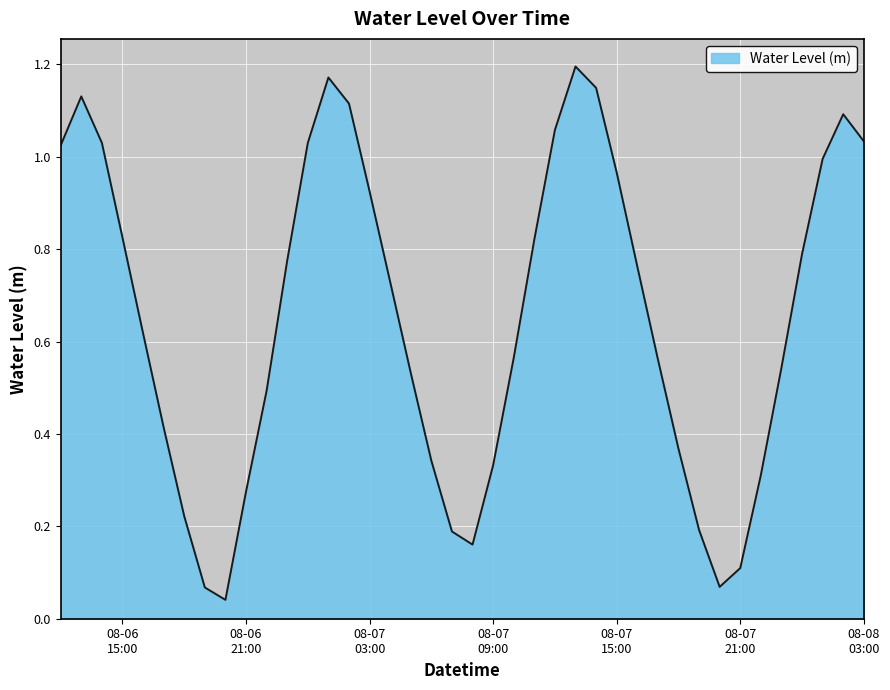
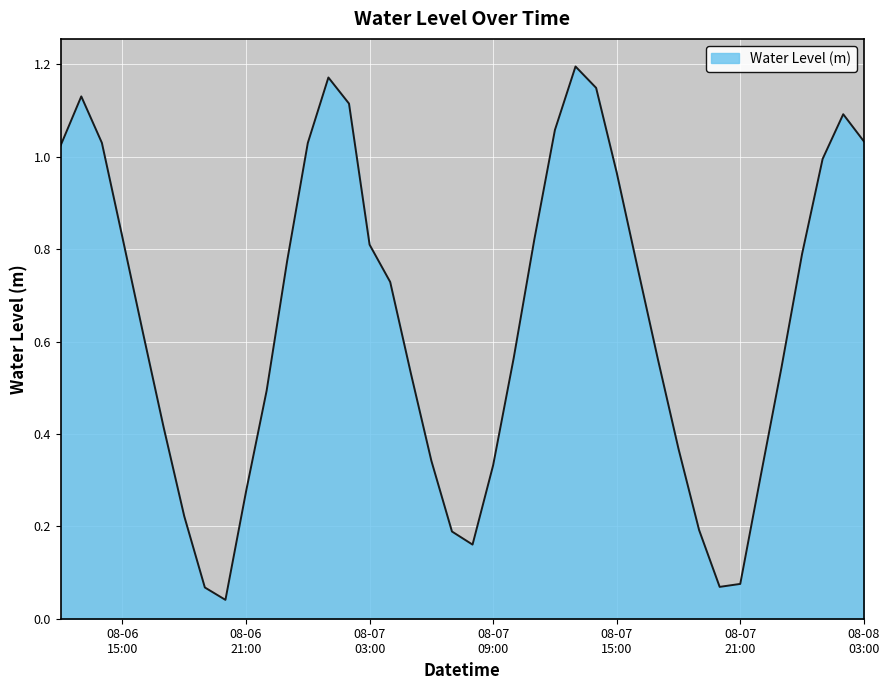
  {
    "08-06 15:00": 0.82,
    "08-06 21:00": 0.28,
-   "08-07 03:00": 0.92,
+   "08-07 03:00": 0.81,
    "08-07 09:00": 0.33,
    "08-07 15:00": 0.97,
-   "08-07 21:00": 0.11,
+   "08-07 21:00": 0.08,
    "08-08 03:00": 1.03
  }
